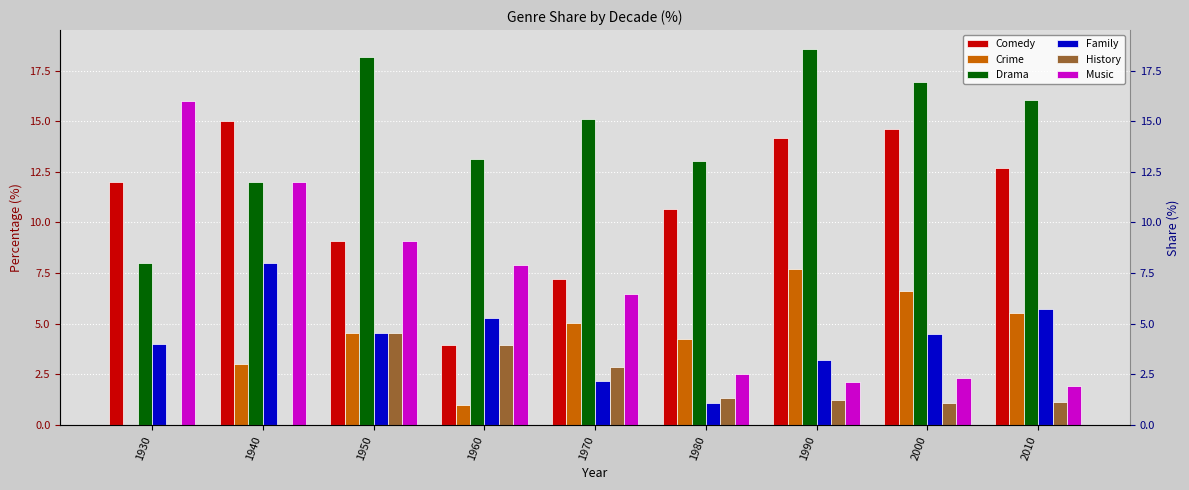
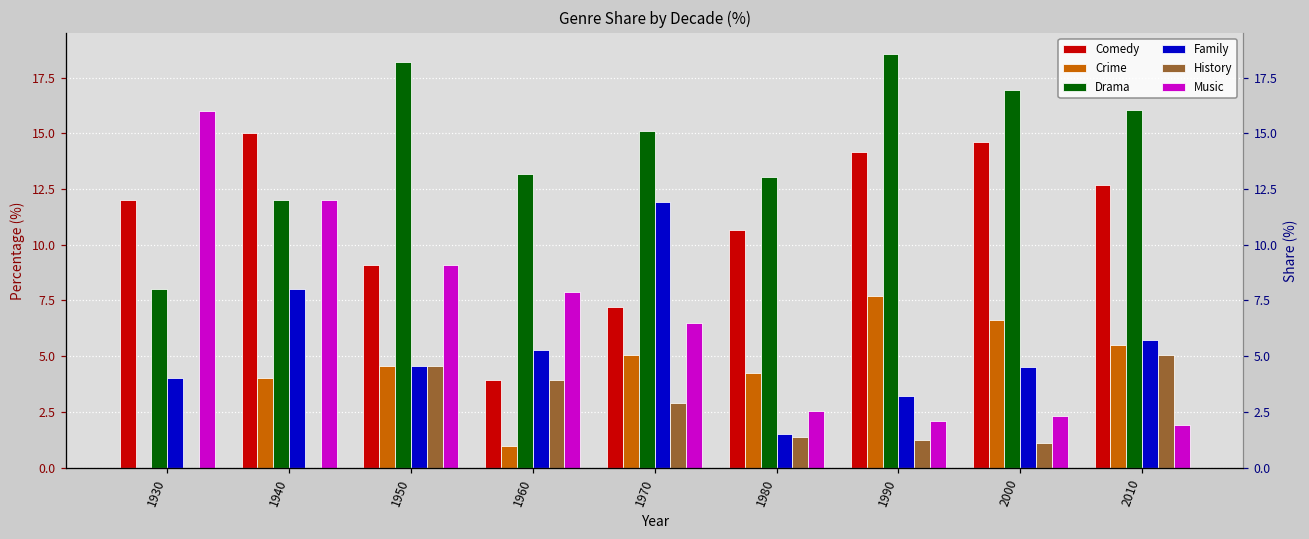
  {
    "Comedy": {
      "1930": 12.0,
      "1940": 15.0,
      "1950": 9.1,
      "1960": 3.9,
      "1970": 7.2,
      "1980": 10.7,
      "1990": 14.2,
      "2000": 14.6,
      "2010": 12.7
    },
    "Crime": {
      "1930": 0,
-     "1940": 3,
+     "1940": 4,
      "1950": 4.5,
      "1960": 1,
      "1970": 5,
      "1980": 4.2,
      "1990": 7.7,
      "2000": 6.6,
      "2010": 5.5
    },
    "Drama": {
      "1930": 8.0,
      "1940": 12.0,
      "1950": 18.2,
      "1960": 13.2,
      "1970": 15.1,
      "1980": 13.1,
      "1990": 18.6,
      "2000": 16.9,
      "2010": 16.0
    },
    "Family": {
      "1930": 4.0,
      "1940": 8.0,
      "1950": 4.5,
      "1960": 5.3,
-     "1970": 2.2,
-     "1980": 1.1,
+     "1970": 11.9,
+     "1980": 1.5,
      "1990": 3.2,
      "2000": 4.5,
      "2010": 5.7
    },
    "History": {
      "1930": 0.0,
      "1940": 0.0,
      "1950": 4.5,
      "1960": 3.9,
      "1970": 2.9,
      "1980": 1.4,
      "1990": 1.2,
      "2000": 1.1,
-     "2010": 1.1
+     "2010": 5.0
    },
    "Music": {
      "1930": 16.0,
      "1940": 12.0,
      "1950": 9.1,
      "1960": 7.9,
      "1970": 6.5,
      "1980": 2.5,
      "1990": 2.1,
      "2000": 2.3,
      "2010": 1.9
    }
  }
